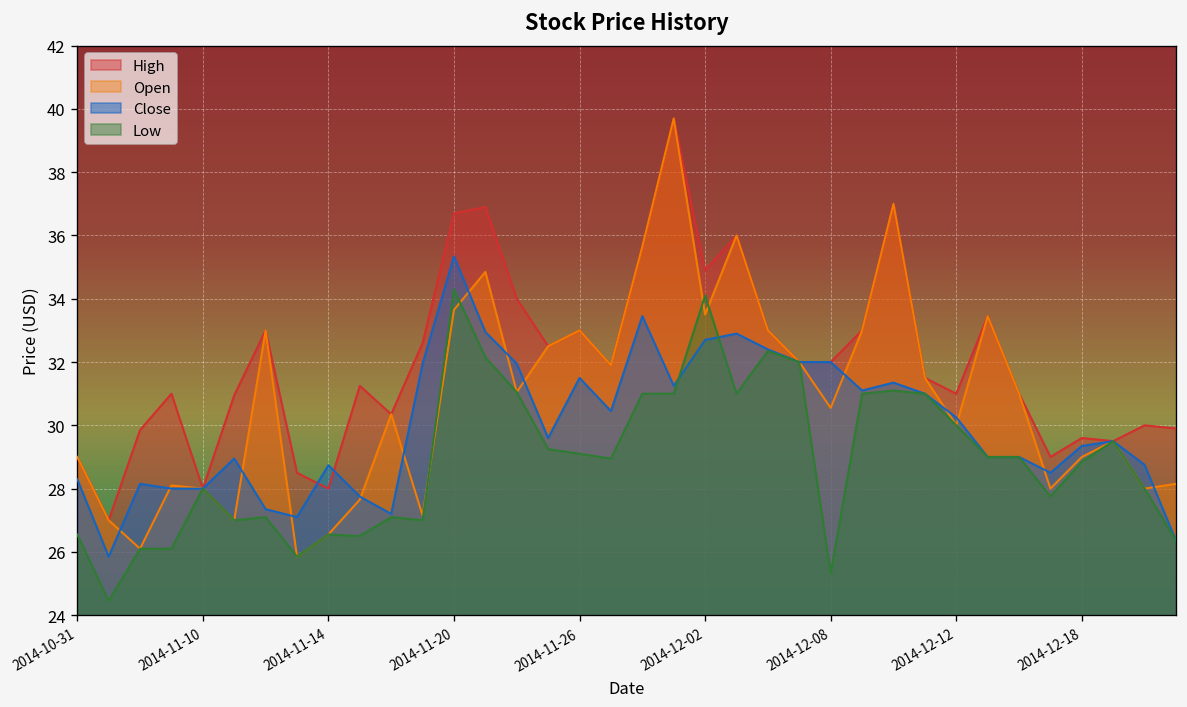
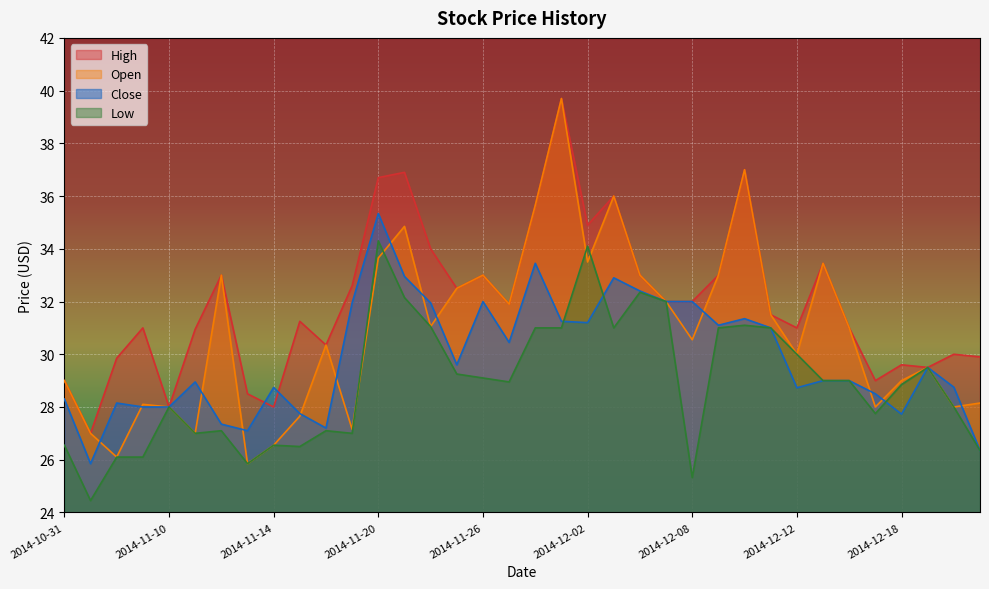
  {
    "Close": {
      "2014-10-31": 28.3,
      "2014-11-14": 28.7,
      "2014-11-20": 35.3,
-     "2014-11-26": 31.5,
-     "2014-12-02": 32.7,
-     "2014-12-12": 30.3,
-     "2014-12-18": 29.4
+     "2014-11-26": 32.0,
+     "2014-12-02": 31.2,
+     "2014-12-12": 28.7,
+     "2014-12-18": 27.7
    },
    "Low": {
      "2014-10-31": 26.6,
      "2014-11-20": 34.3,
      "2014-11-26": 29.1,
      "2014-12-02": 34.1,
      "2014-12-08": 25.3,
      "2014-12-18": 28.9
    }
  }
